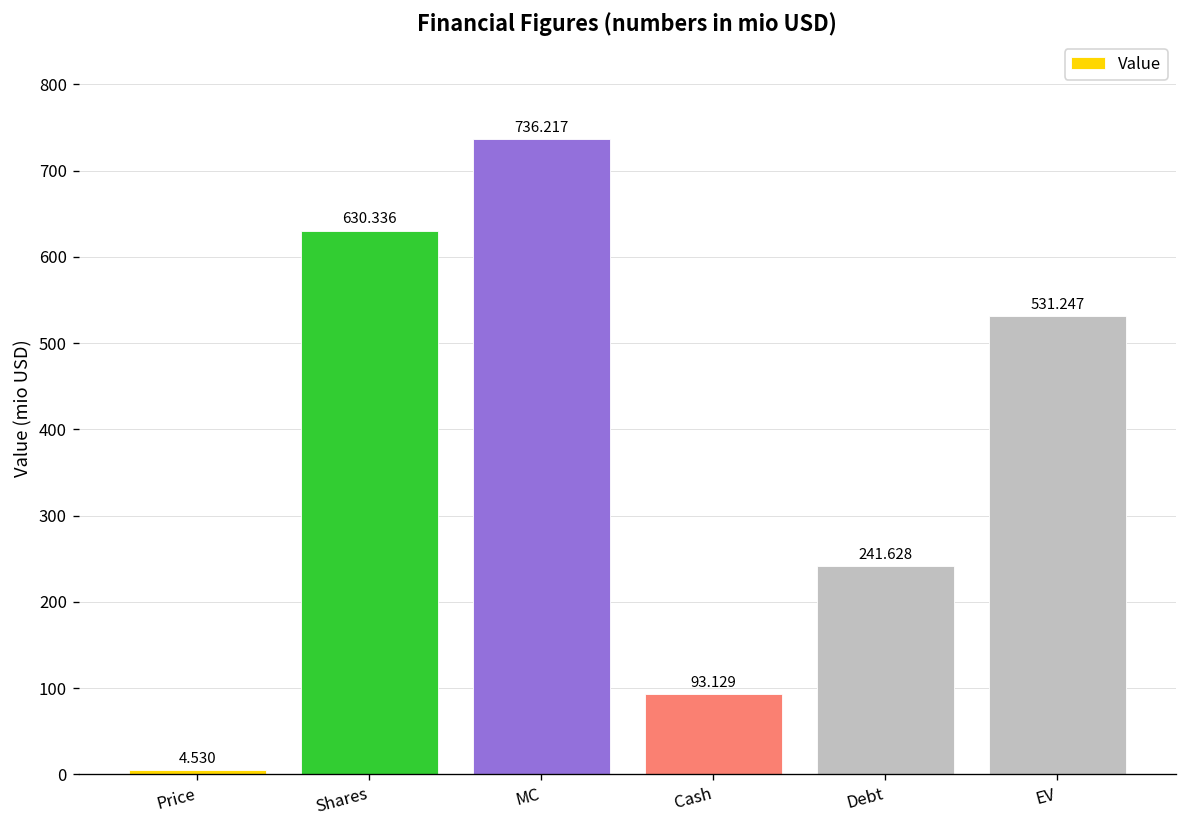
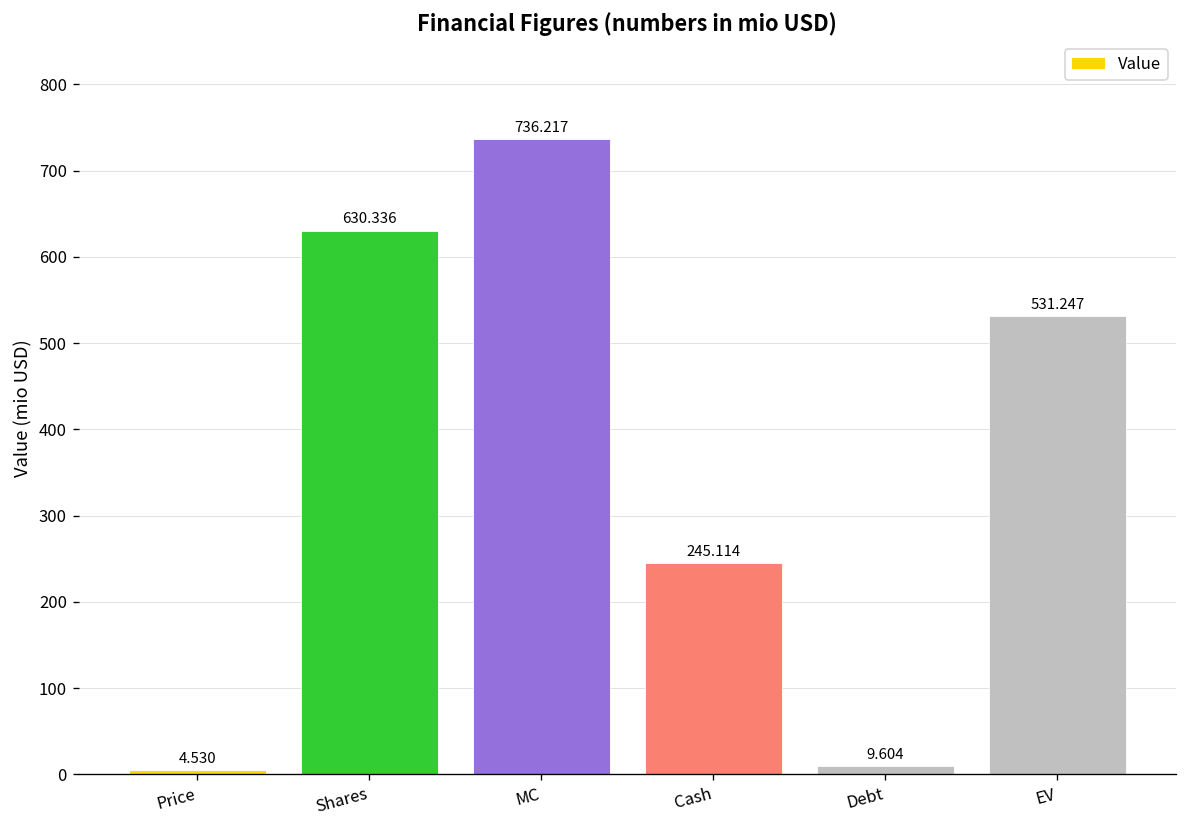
  {
    "Price": 4.530,
    "Shares": 630.336,
    "MC": 736.217,
-   "Cash": 93.129,
-   "Debt": 241.628,
+   "Cash": 245.114,
+   "Debt": 9.604,
    "EV": 531.247
  }
